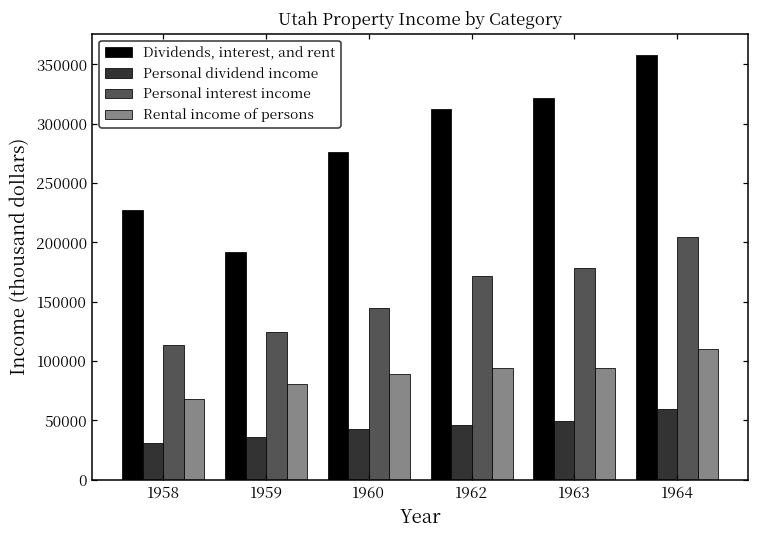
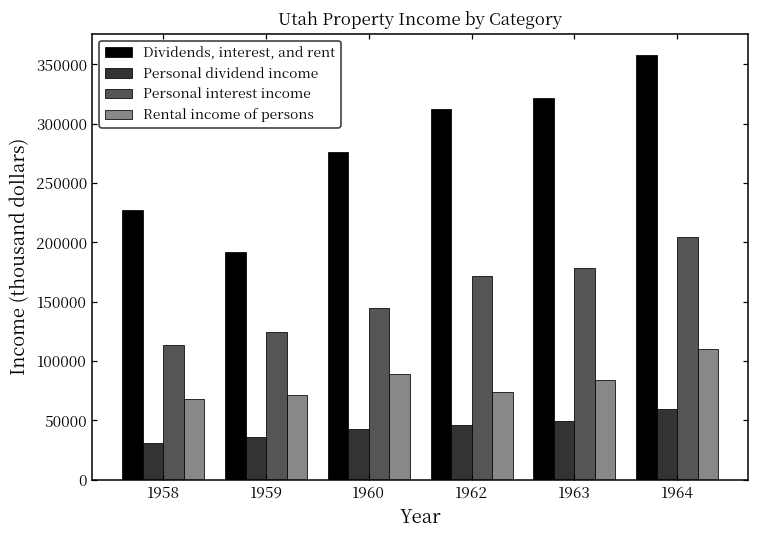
  {
    "Dividends, interest, and rent": {
      "1958": 228000,
      "1959": 192000,
      "1960": 276000,
      "1962": 312000,
      "1963": 322000,
      "1964": 358000
    },
    "Rental income of persons": {
      "1958": 68000,
-     "1959": 81000,
+     "1959": 71000,
      "1960": 89000,
-     "1962": 94000,
-     "1963": 94000,
+     "1962": 74000,
+     "1963": 84000,
      "1964": 110000
    }
  }
